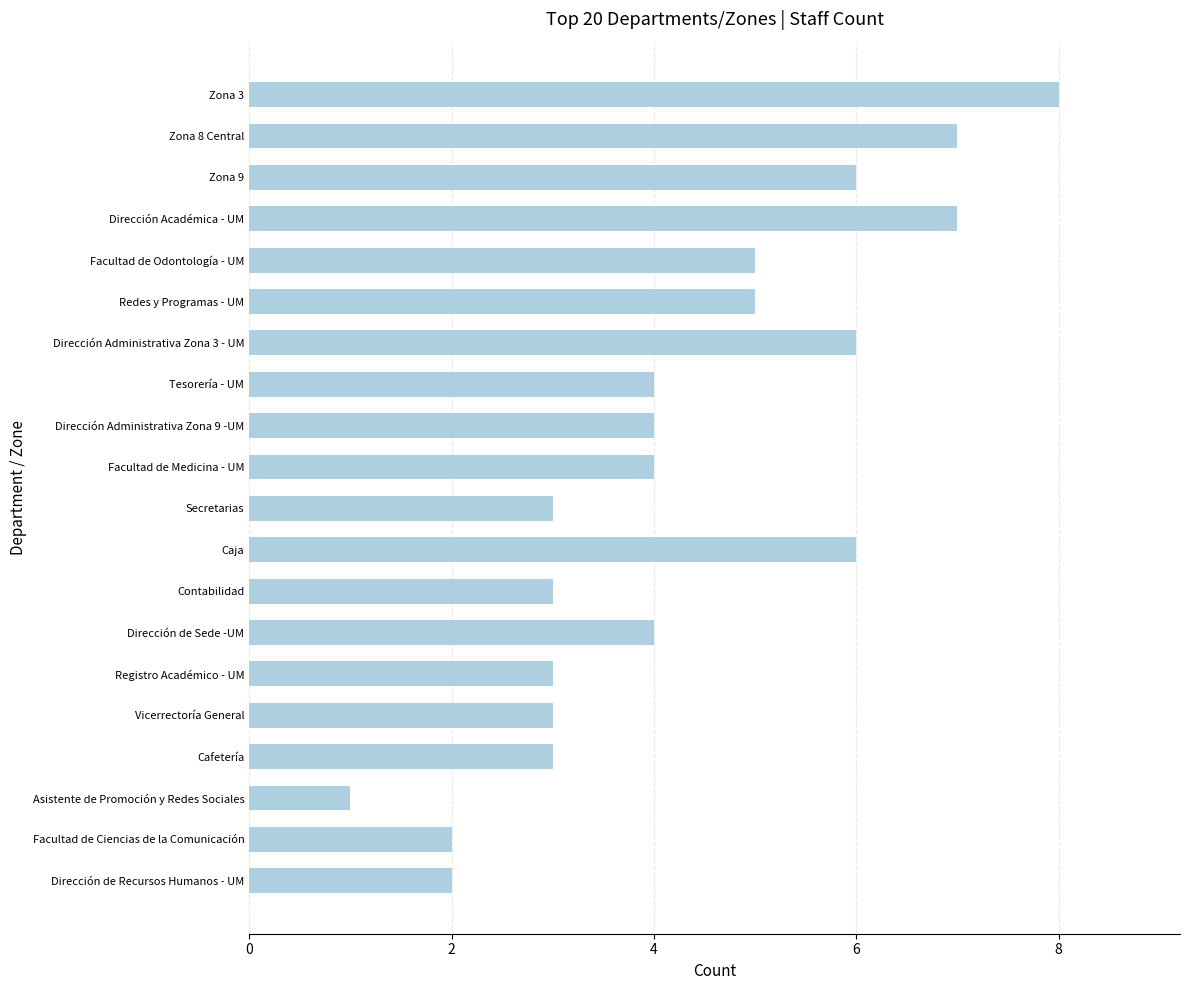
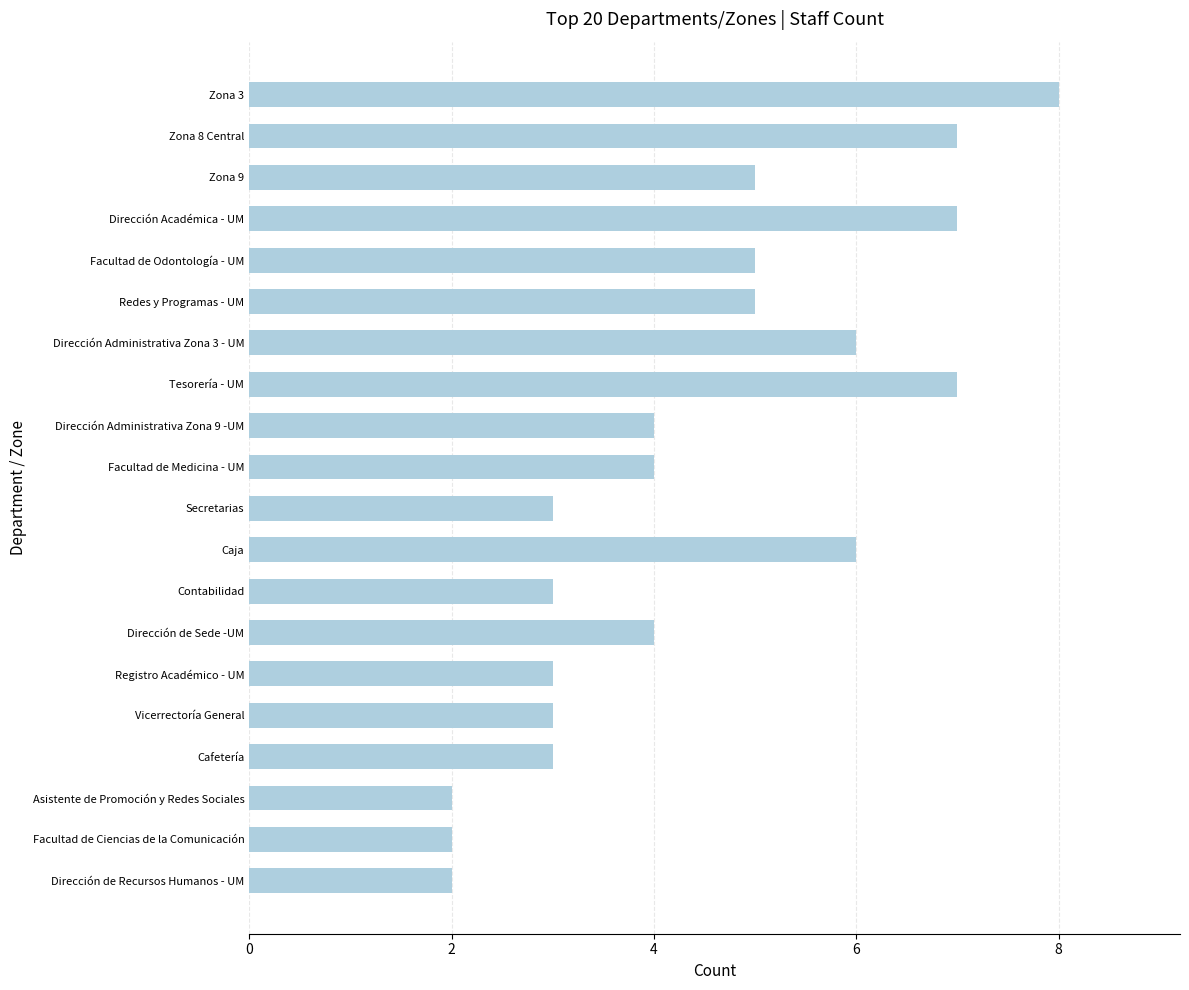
  {
    "Zona 3": 8,
    "Zona 8 Central": 7,
-   "Zona 9": 6,
+   "Zona 9": 5,
    "Dirección Académica - UM": 7,
    "Facultad de Odontología - UM": 5,
    "Redes y Programas - UM": 5,
    "Dirección Administrativa Zona 3 - UM": 6,
-   "Tesorería - UM": 4,
+   "Tesorería - UM": 7,
    "Dirección Administrativa Zona 9 -UM": 4,
    "Facultad de Medicina - UM": 4,
    "Secretarias": 3,
    "Caja": 6,
    "Contabilidad": 3,
    "Dirección de Sede -UM": 4,
    "Registro Académico - UM": 3,
    "Vicerrectoría General": 3,
    "Cafetería": 3,
-   "Asistente de Promoción y Redes Sociales": 1,
+   "Asistente de Promoción y Redes Sociales": 2,
    "Facultad de Ciencias de la Comunicación": 2,
    "Dirección de Recursos Humanos - UM": 2
  }
